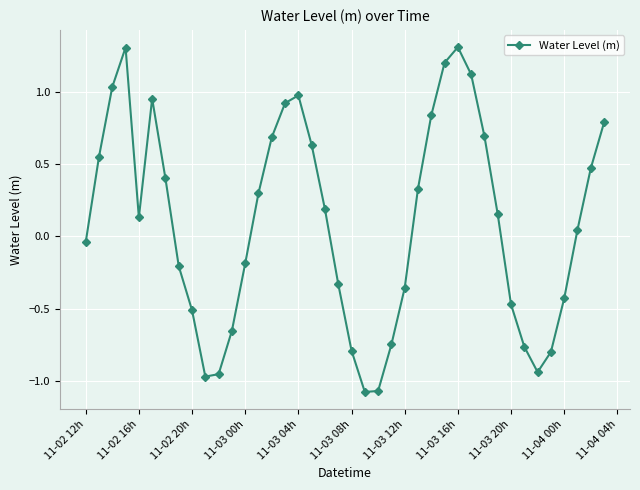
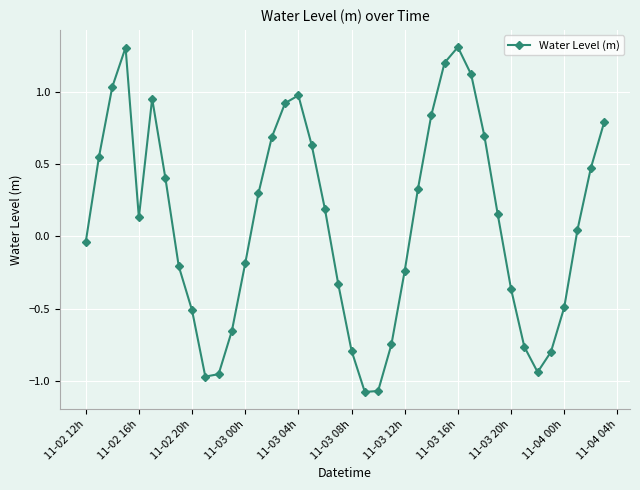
  {
    "11-02 12h": -0.04,
    "11-02 16h": 0.13,
    "11-02 20h": -0.51,
    "11-03 00h": -0.19,
    "11-03 04h": 0.98,
    "11-03 08h": -0.79,
-   "11-03 12h": -0.36,
+   "11-03 12h": -0.24,
    "11-03 16h": 1.31,
-   "11-03 20h": -0.47,
-   "11-04 00h": -0.43
+   "11-03 20h": -0.36,
+   "11-04 00h": -0.49
  }
